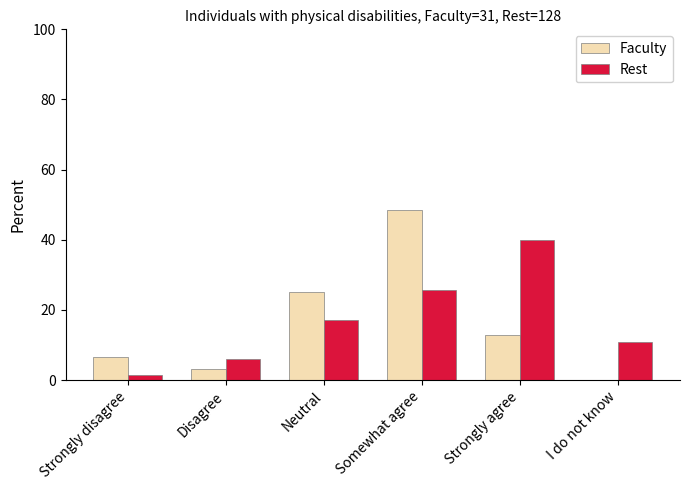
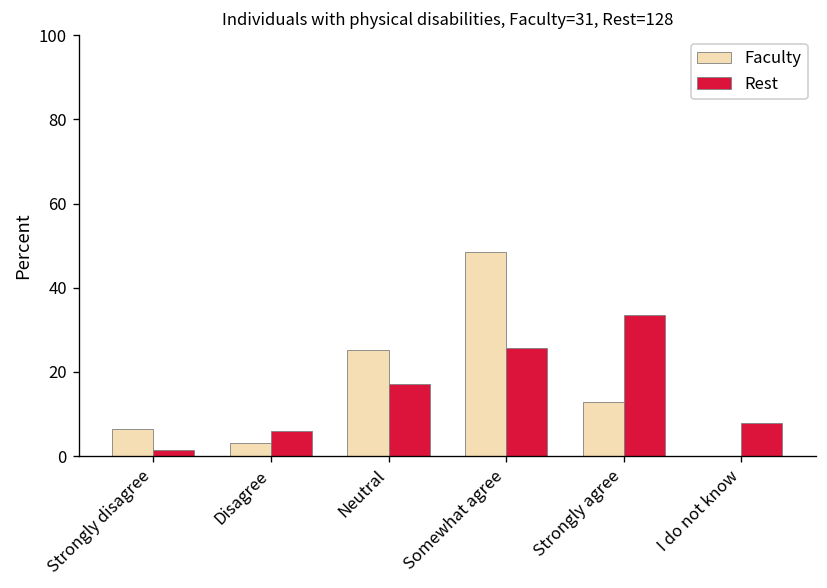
  {
    "Faculty": {
      "Strongly disagree": 6,
      "Disagree": 3,
      "Neutral": 25,
      "Somewhat agree": 48,
      "Strongly agree": 13,
      "I do not know": 0
    },
    "Rest": {
      "Strongly disagree": 2,
      "Disagree": 6,
      "Neutral": 17,
      "Somewhat agree": 26,
-     "Strongly agree": 40,
-     "I do not know": 11
+     "Strongly agree": 34,
+     "I do not know": 8
    }
  }
